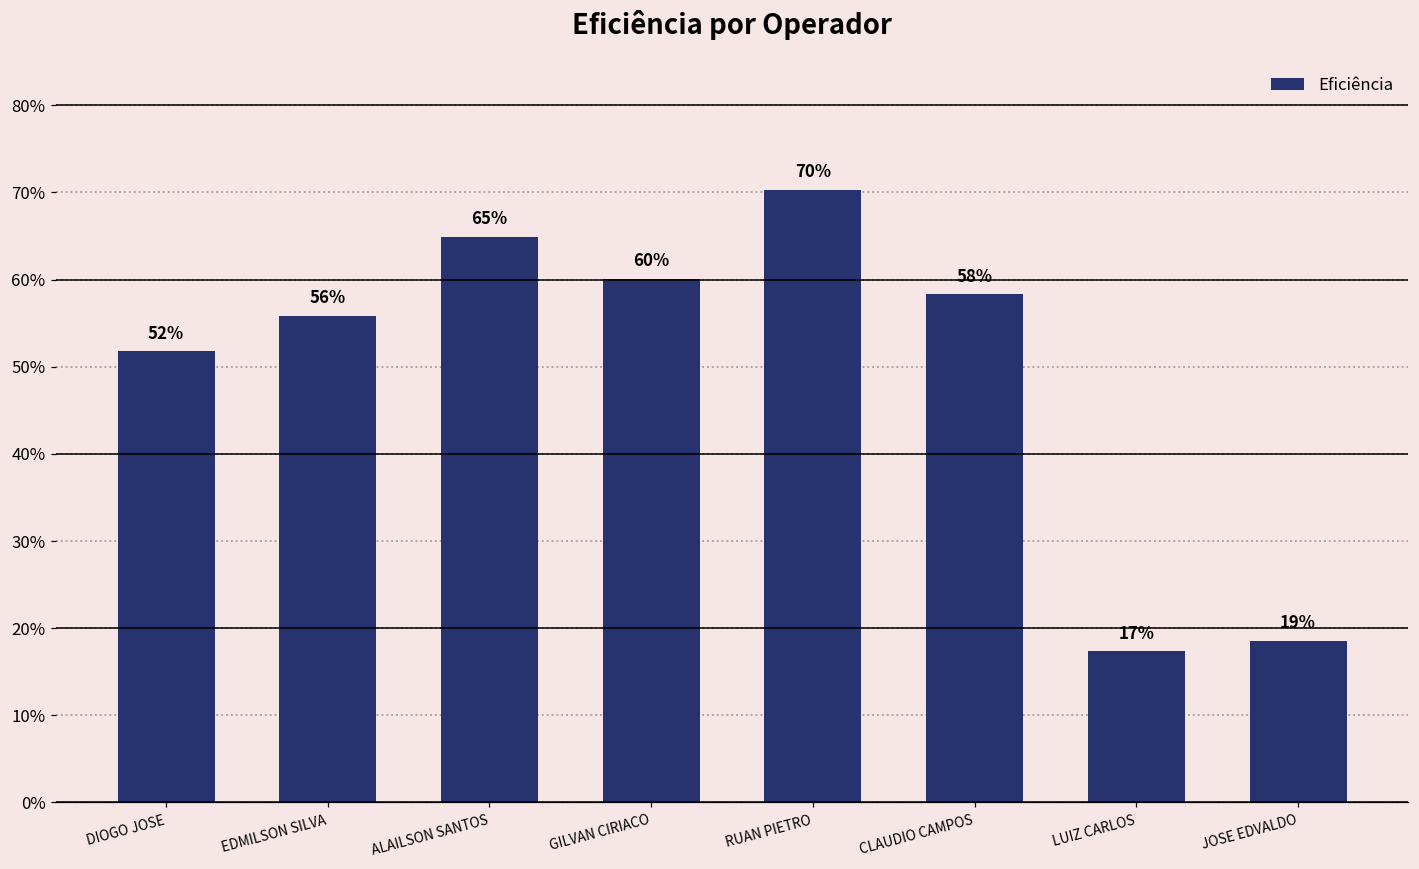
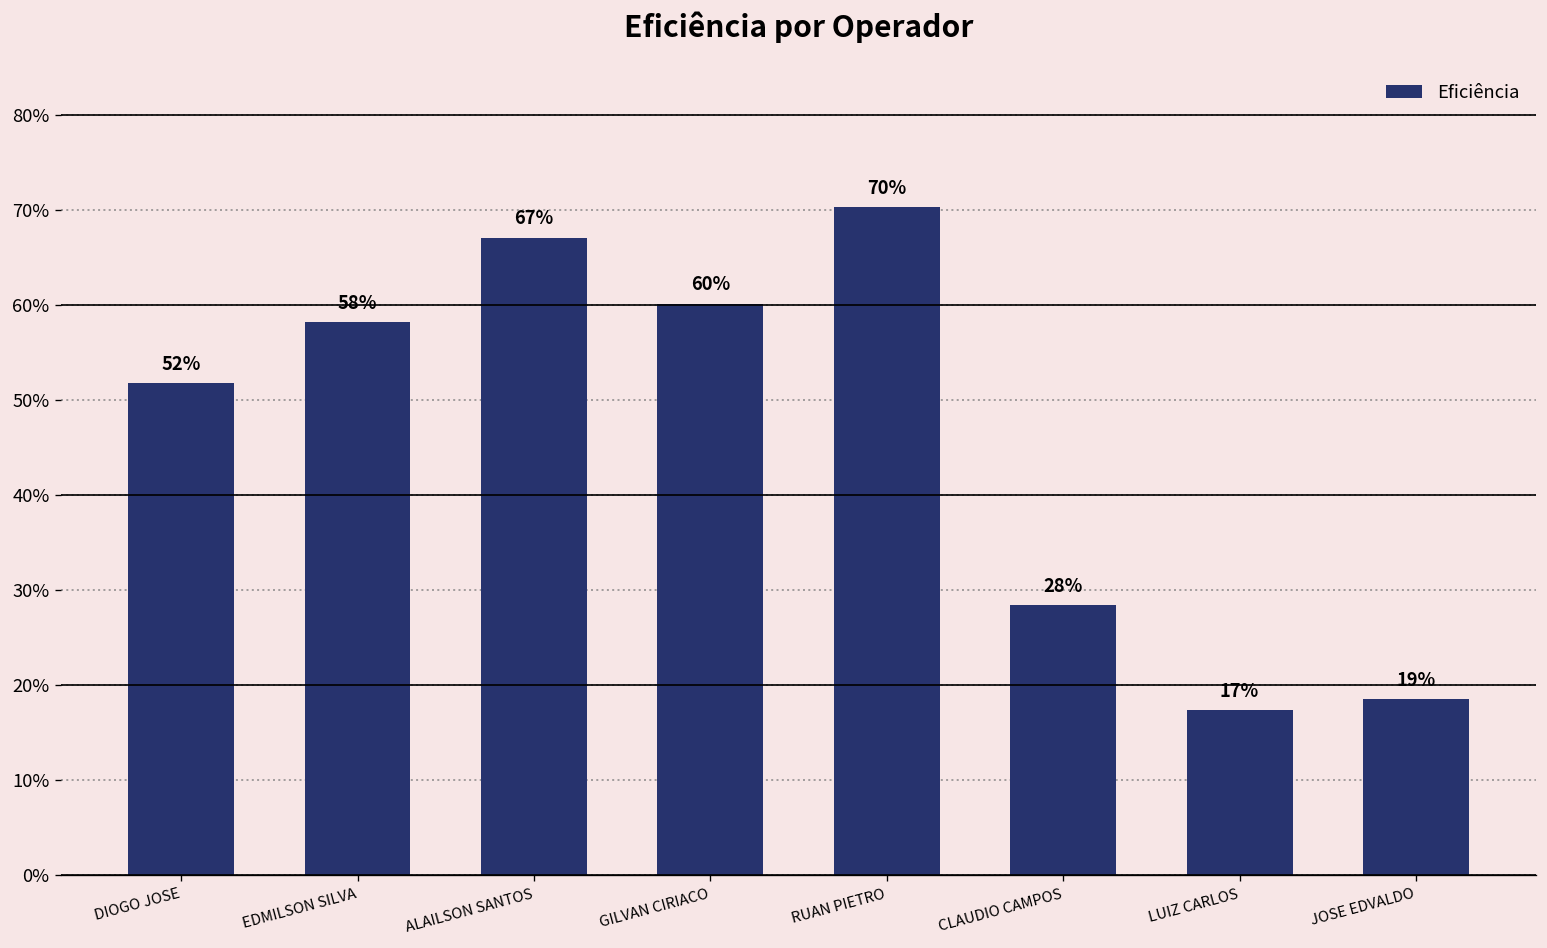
  {
    "DIOGO JOSE": "52%",
-   "EDMILSON SILVA": "56%",
-   "ALAILSON SANTOS": "65%",
+   "EDMILSON SILVA": "58%",
+   "ALAILSON SANTOS": "67%",
    "GILVAN CIRIACO": "60%",
    "RUAN PIETRO": "70%",
-   "CLAUDIO CAMPOS": "58%",
+   "CLAUDIO CAMPOS": "28%",
    "LUIZ CARLOS": "17%",
    "JOSE EDVALDO": "19%"
  }
